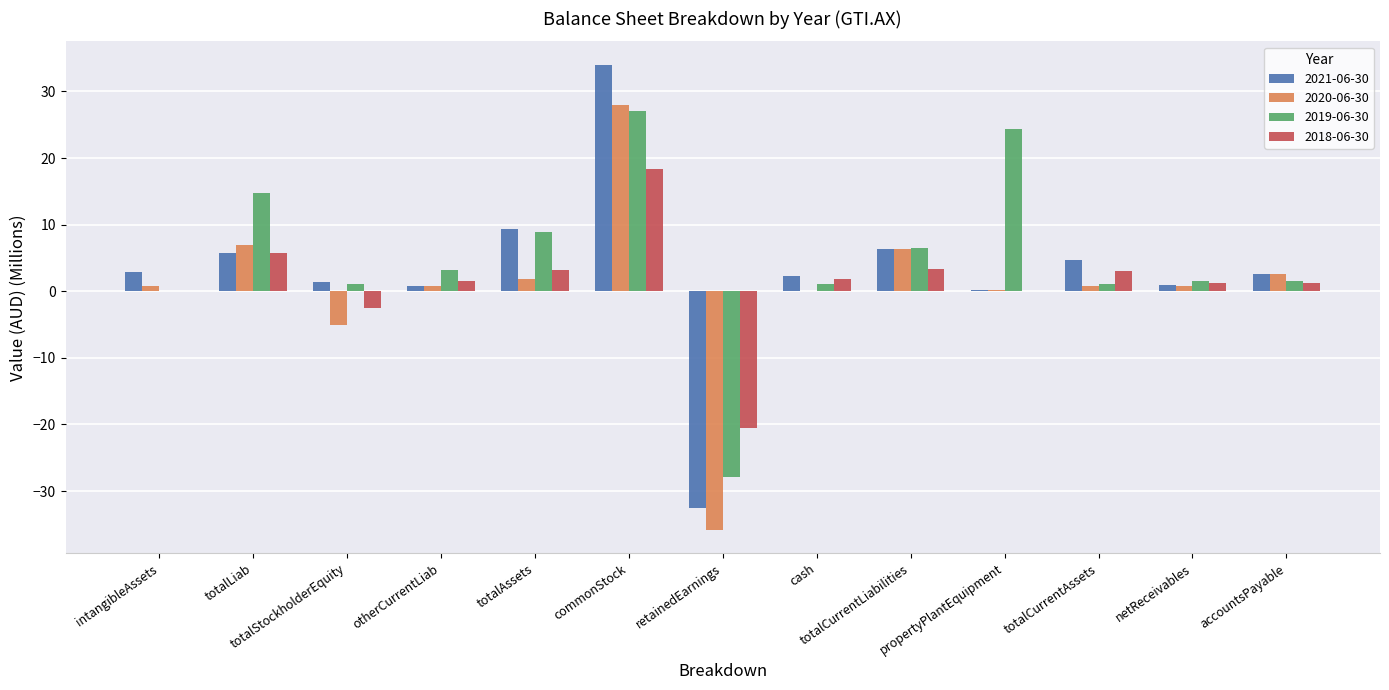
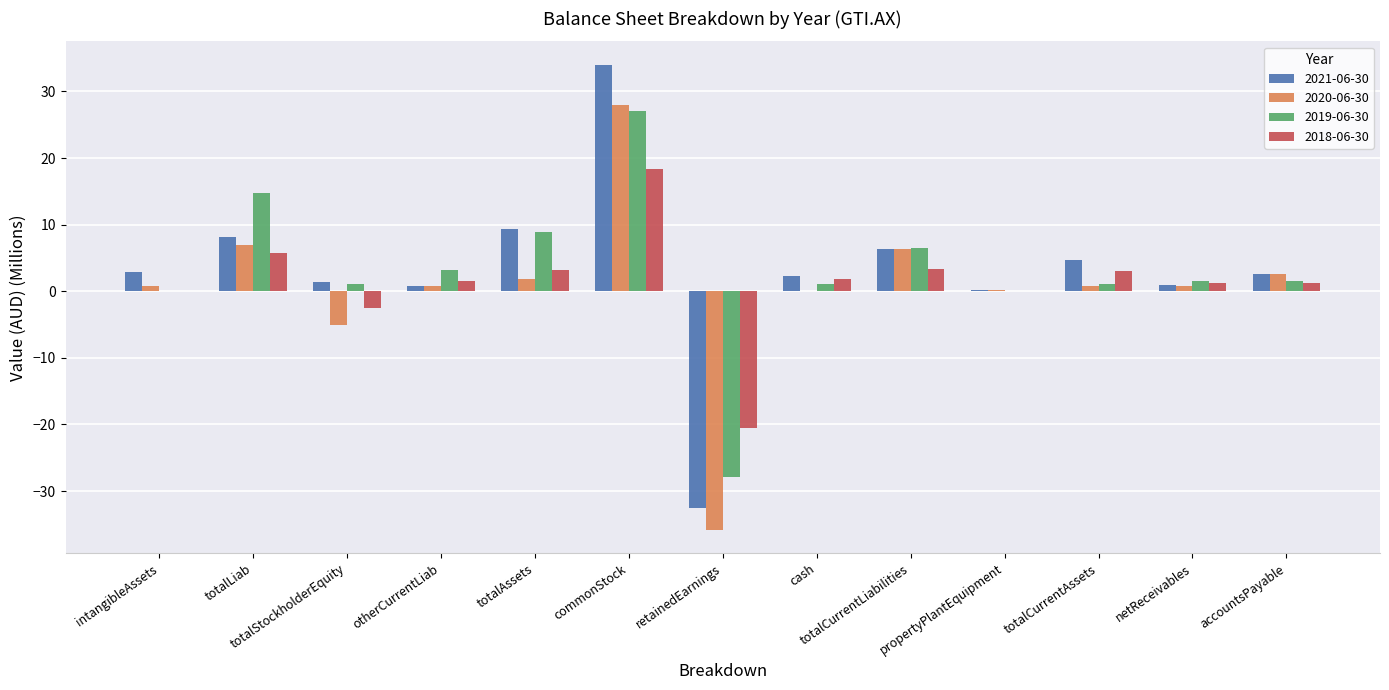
  {
    "2021-06-30": {
      "intangibleAssets": 3,
-     "totalLiab": 6,
+     "totalLiab": 8,
      "totalStockholderEquity": 1,
      "otherCurrentLiab": 1,
      "totalAssets": 9,
      "commonStock": 34,
      "retainedEarnings": -33,
      "cash": 2,
      "totalCurrentLiabilities": 6,
      "totalCurrentAssets": 5,
      "netReceivables": 1,
      "accountsPayable": 3
    },
    "2019-06-30": {
      "intangibleAssets": 0,
      "totalLiab": 15,
      "totalStockholderEquity": 1,
      "otherCurrentLiab": 3,
      "totalAssets": 9,
      "commonStock": 27,
      "retainedEarnings": -28,
      "cash": 1,
      "totalCurrentLiabilities": 7,
-     "propertyPlantEquipment": 24,
+     "propertyPlantEquipment": 0,
      "totalCurrentAssets": 1,
      "netReceivables": 1,
      "accountsPayable": 2
    }
  }
